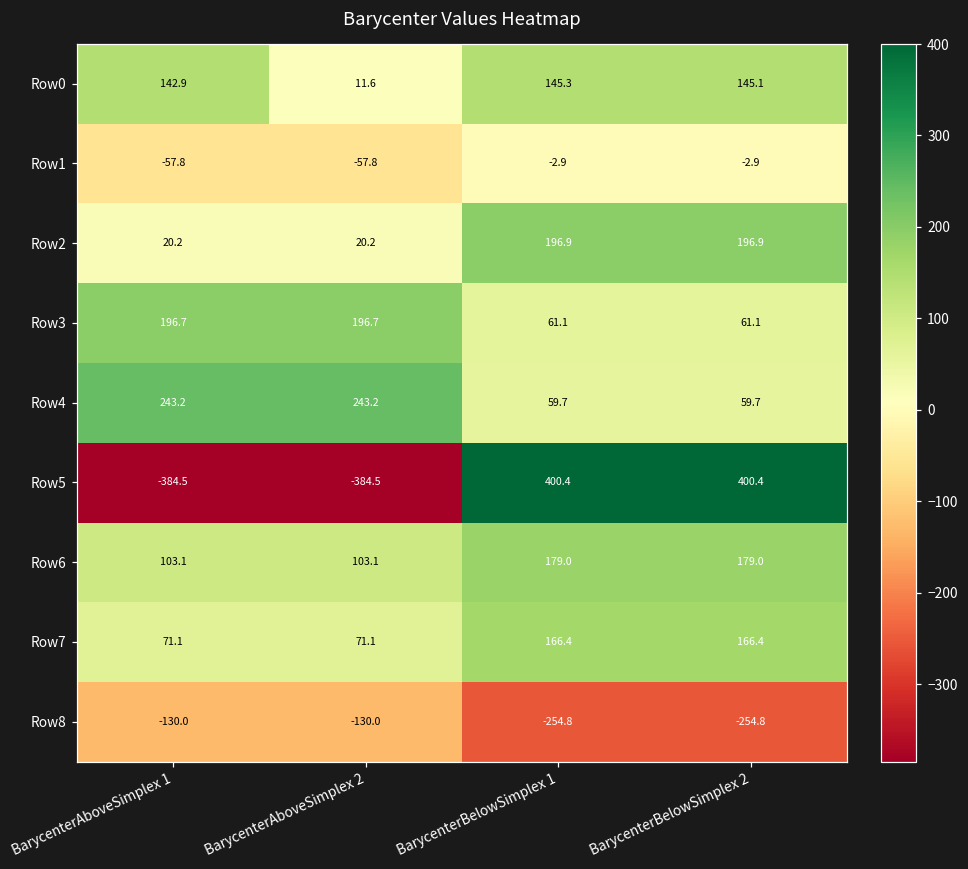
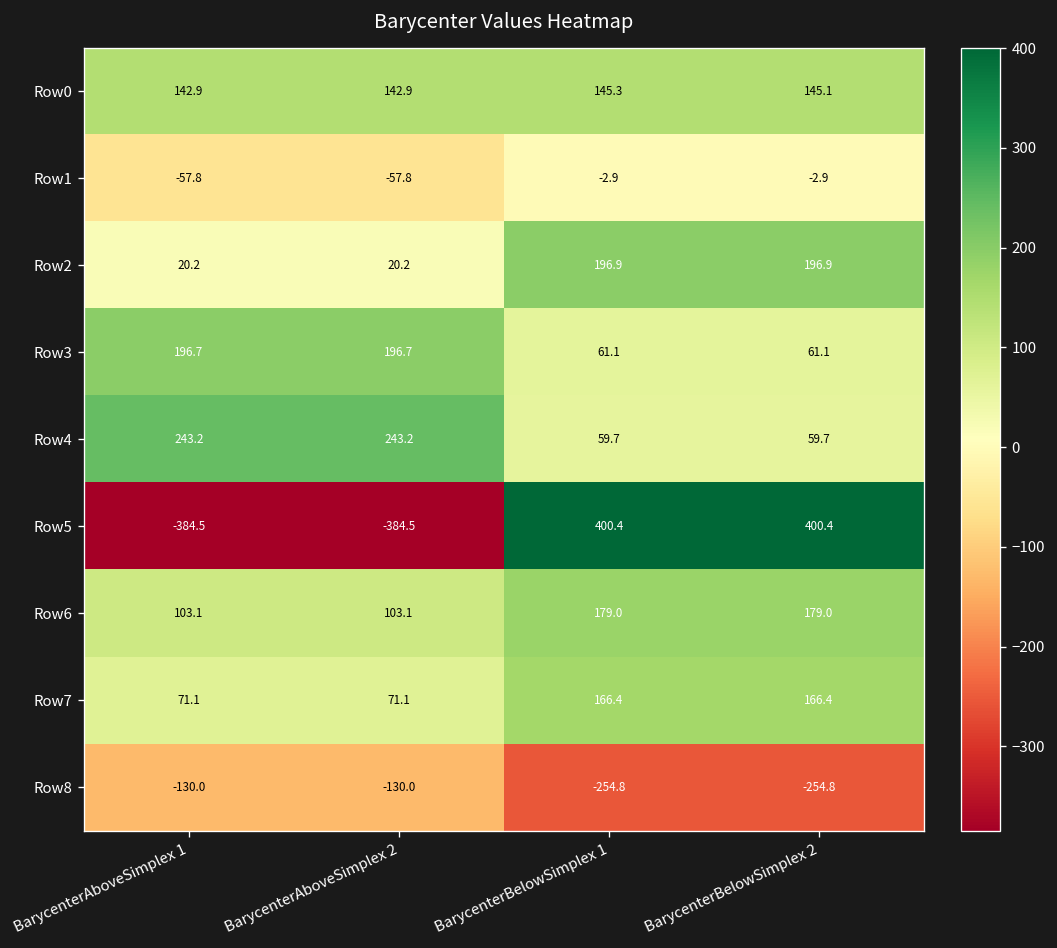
  {
    "Row0": {
      "BarycenterAboveSimplex 1": 142.9,
-     "BarycenterAboveSimplex 2": 11.6,
+     "BarycenterAboveSimplex 2": 142.9,
      "BarycenterBelowSimplex 1": 145.3,
      "BarycenterBelowSimplex 2": 145.1
    },
    "Row1": {
      "BarycenterAboveSimplex 1": -57.8,
      "BarycenterAboveSimplex 2": -57.8,
      "BarycenterBelowSimplex 1": -2.9,
      "BarycenterBelowSimplex 2": -2.9
    },
    "Row2": {
      "BarycenterAboveSimplex 1": 20.2,
      "BarycenterAboveSimplex 2": 20.2,
      "BarycenterBelowSimplex 1": 196.9,
      "BarycenterBelowSimplex 2": 196.9
    },
    "Row3": {
      "BarycenterAboveSimplex 1": 196.7,
      "BarycenterAboveSimplex 2": 196.7,
      "BarycenterBelowSimplex 1": 61.1,
      "BarycenterBelowSimplex 2": 61.1
    },
    "Row4": {
      "BarycenterAboveSimplex 1": 243.2,
      "BarycenterAboveSimplex 2": 243.2,
      "BarycenterBelowSimplex 1": 59.7,
      "BarycenterBelowSimplex 2": 59.7
    },
    "Row5": {
      "BarycenterAboveSimplex 1": -384.5,
      "BarycenterAboveSimplex 2": -384.5,
      "BarycenterBelowSimplex 1": 400.4,
      "BarycenterBelowSimplex 2": 400.4
    },
    "Row6": {
      "BarycenterAboveSimplex 1": 103.1,
      "BarycenterAboveSimplex 2": 103.1,
      "BarycenterBelowSimplex 1": 179.0,
      "BarycenterBelowSimplex 2": 179.0
    },
    "Row7": {
      "BarycenterAboveSimplex 1": 71.1,
      "BarycenterAboveSimplex 2": 71.1,
      "BarycenterBelowSimplex 1": 166.4,
      "BarycenterBelowSimplex 2": 166.4
    },
    "Row8": {
      "BarycenterAboveSimplex 1": -130.0,
      "BarycenterAboveSimplex 2": -130.0,
      "BarycenterBelowSimplex 1": -254.8,
      "BarycenterBelowSimplex 2": -254.8
    }
  }
